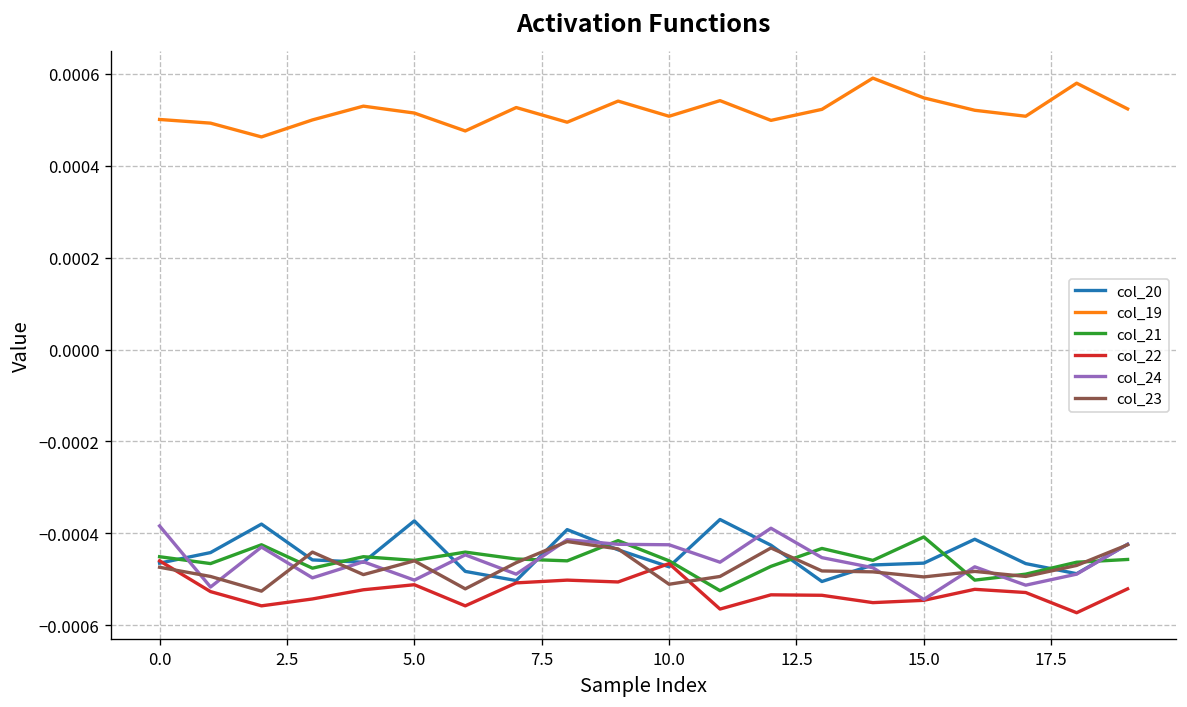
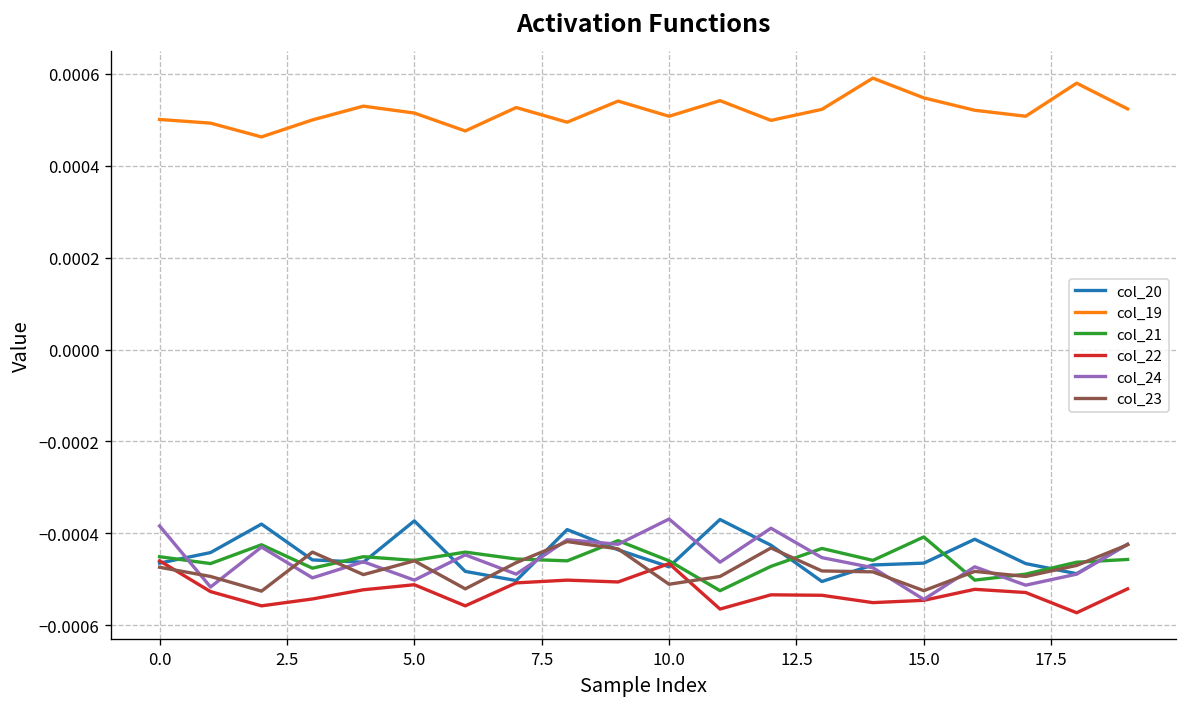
  {
    "col_20": {
      "5.0": -0.00037,
      "10.0": -0.00047,
      "15.0": -0.00047
    },
    "col_19": {
      "0.0": 0.00050,
      "5.0": 0.00052,
      "10.0": 0.00051,
      "15.0": 0.00055
    },
    "col_21": {
      "0.0": -0.00045,
      "15.0": -0.00041
    },
    "col_22": {
      "5.0": -0.00051
    },
    "col_24": {
      "0.0": -0.00038,
      "5.0": -0.00050,
-     "10.0": -0.00043
+     "10.0": -0.00037
    },
    "col_23": {
      "0.0": -0.00047,
      "10.0": -0.00051,
-     "15.0": -0.00050
+     "15.0": -0.00053
    }
  }
